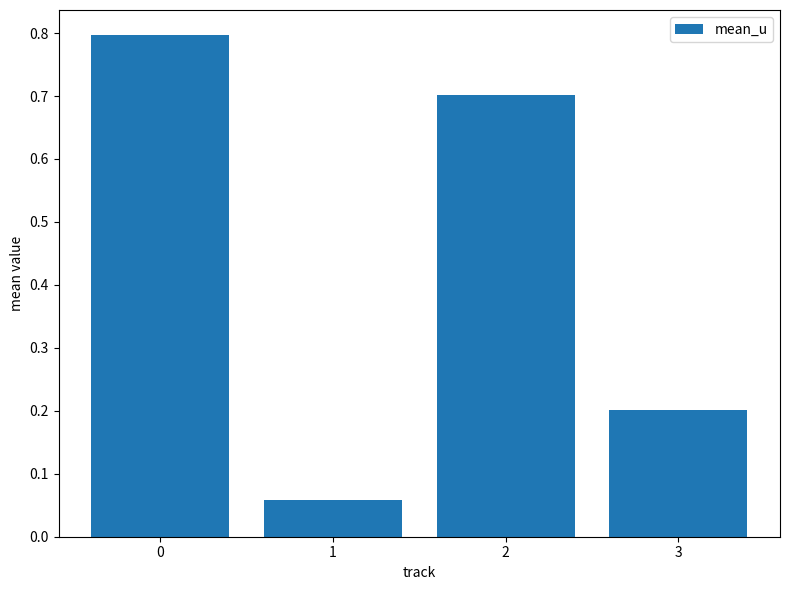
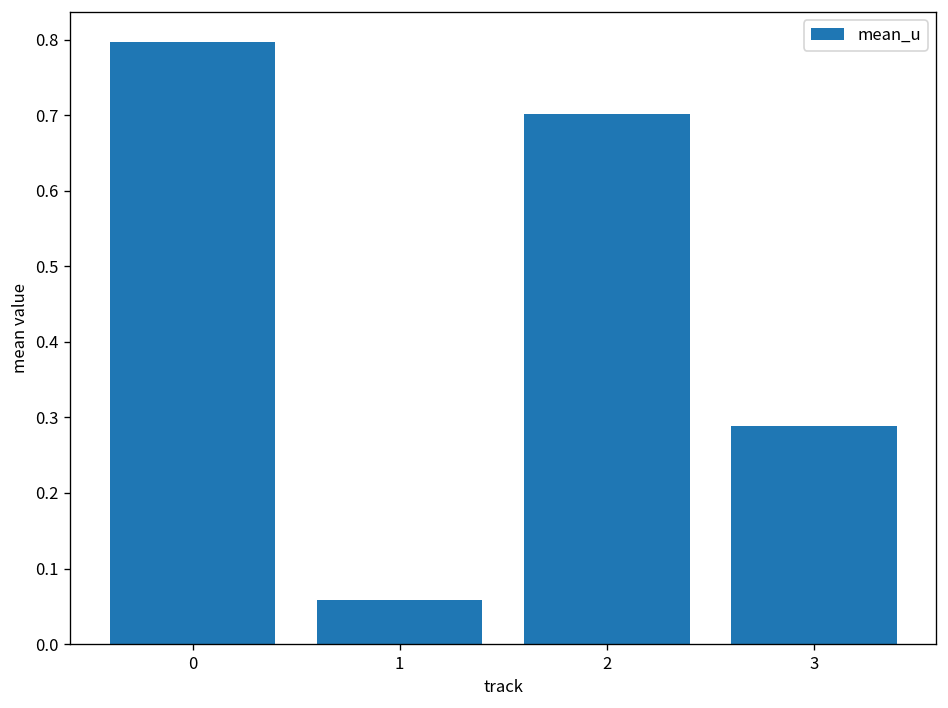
  {
    "0": 0.80,
    "1": 0.06,
    "2": 0.70,
-   "3": 0.20
+   "3": 0.29
  }
